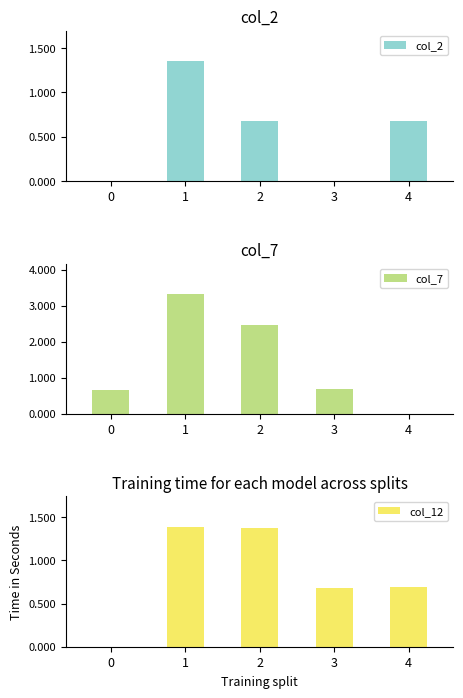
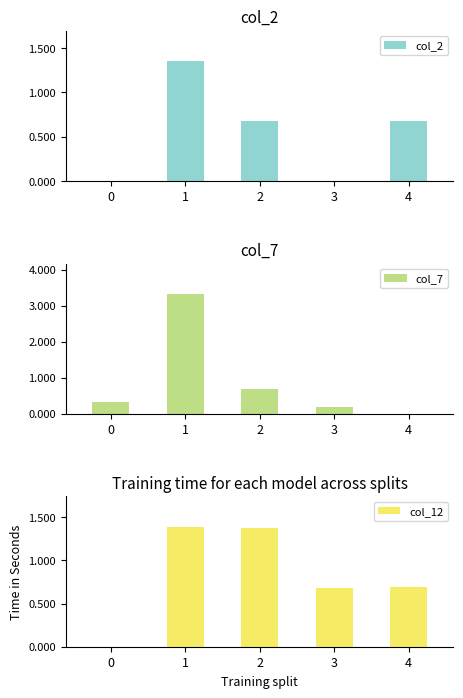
  {
    "col_2": {
      "0": 0.0,
      "1": 1.4,
      "2": 0.7,
      "3": 0.0,
      "4": 0.7
    },
    "col_7": {
-     "0": 0.7,
+     "0": 0.3,
      "1": 3.3,
-     "2": 2.5,
-     "3": 0.7,
+     "2": 0.7,
+     "3": 0.2,
      "4": 0.0
    },
    "Training time for each model across splits": {
      "0": 0.0,
      "1": 1.4,
      "2": 1.4,
      "3": 0.7,
      "4": 0.7
    }
  }
